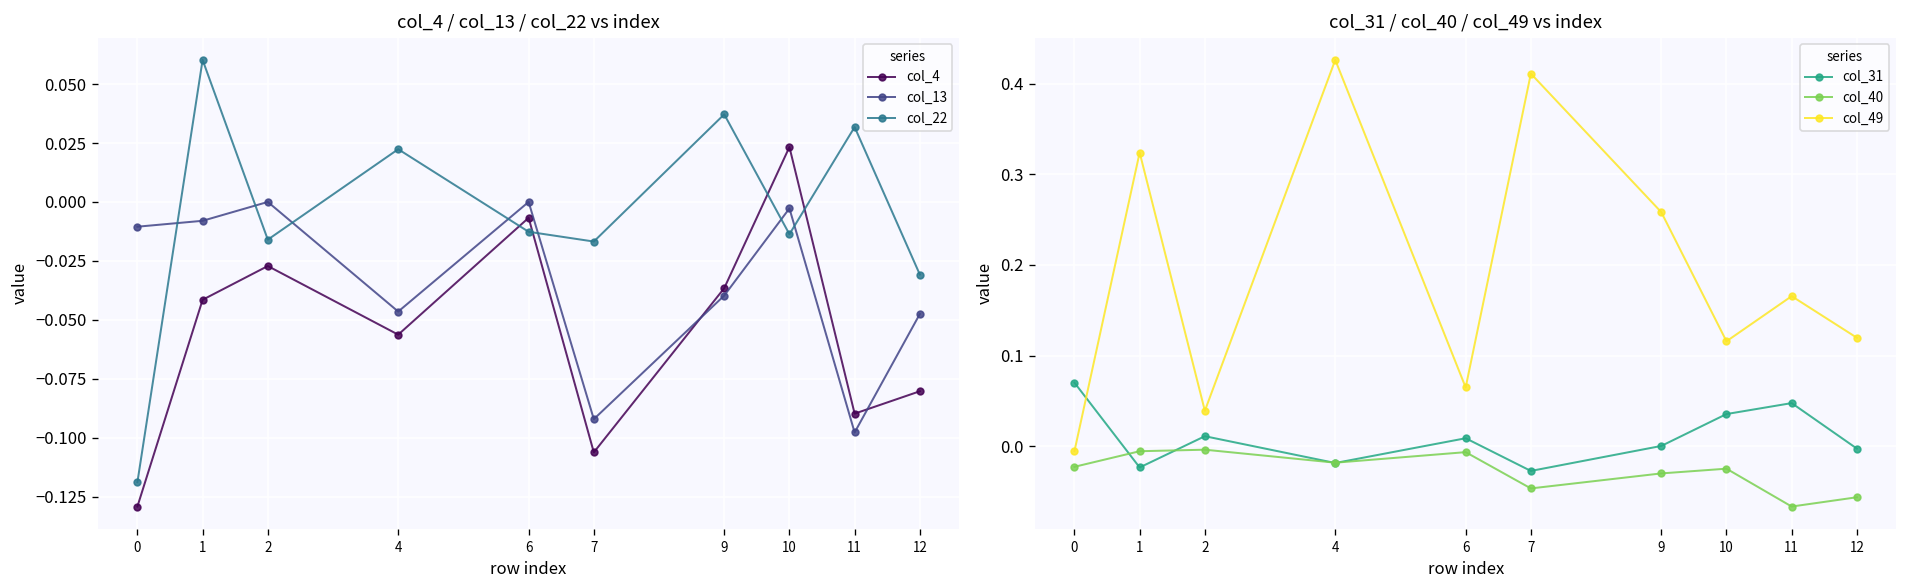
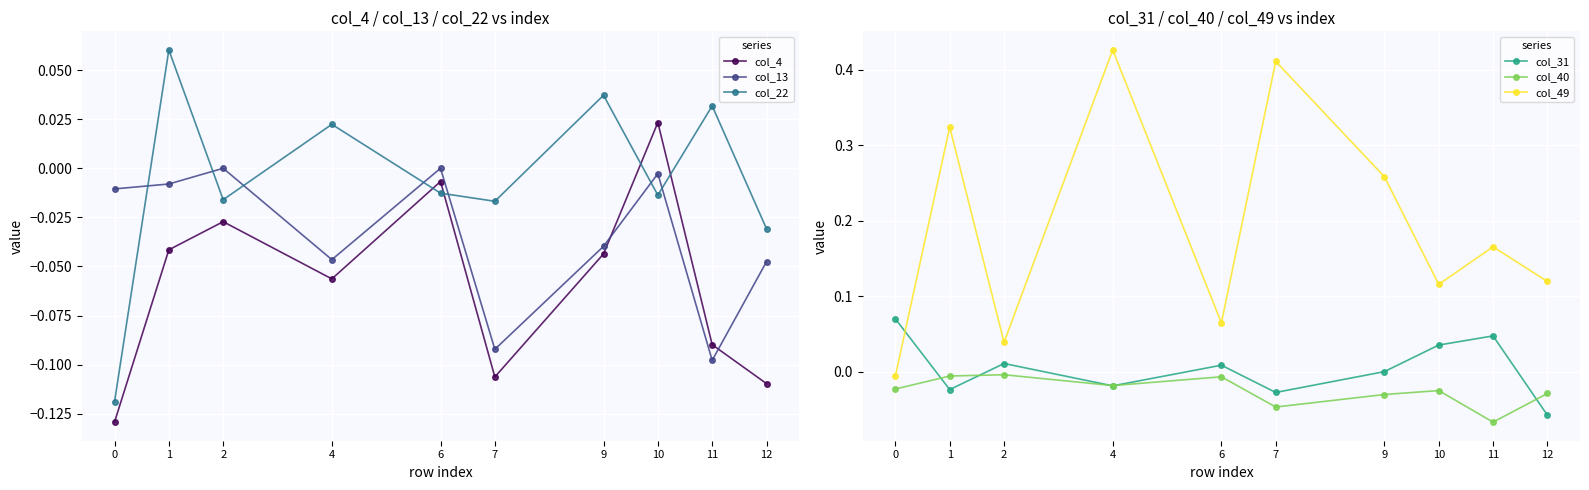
  {
    "col_4 / col_13 / col_22 vs index": {
      "col_4": {
        "0": -0.129,
        "1": -0.042,
        "2": -0.027,
        "4": -0.056,
        "6": -0.007,
        "7": -0.106,
-       "9": -0.037,
+       "9": -0.044,
        "10": 0.023,
        "11": -0.090,
-       "12": -0.080
+       "12": -0.110
      }
    },
    "col_31 / col_40 / col_49 vs index": {
      "col_31": {
        "0": 0.07,
        "1": -0.02,
        "2": 0.01,
        "6": 0.01,
        "7": -0.03,
        "9": 0.00,
        "10": 0.04,
        "11": 0.05,
-       "12": 0.00
+       "12": -0.06
      },
      "col_40": {
        "0": -0.02,
        "1": -0.01,
        "2": 0.00,
        "6": -0.01,
        "7": -0.05,
        "9": -0.03,
        "10": -0.02,
        "11": -0.07,
-       "12": -0.06
+       "12": -0.03
      },
      "col_49": {
        "0": -0.01,
        "1": 0.32,
        "2": 0.04,
        "4": 0.43,
        "6": 0.06,
        "7": 0.41,
        "9": 0.26,
        "10": 0.12,
        "11": 0.17,
        "12": 0.12
      }
    }
  }
